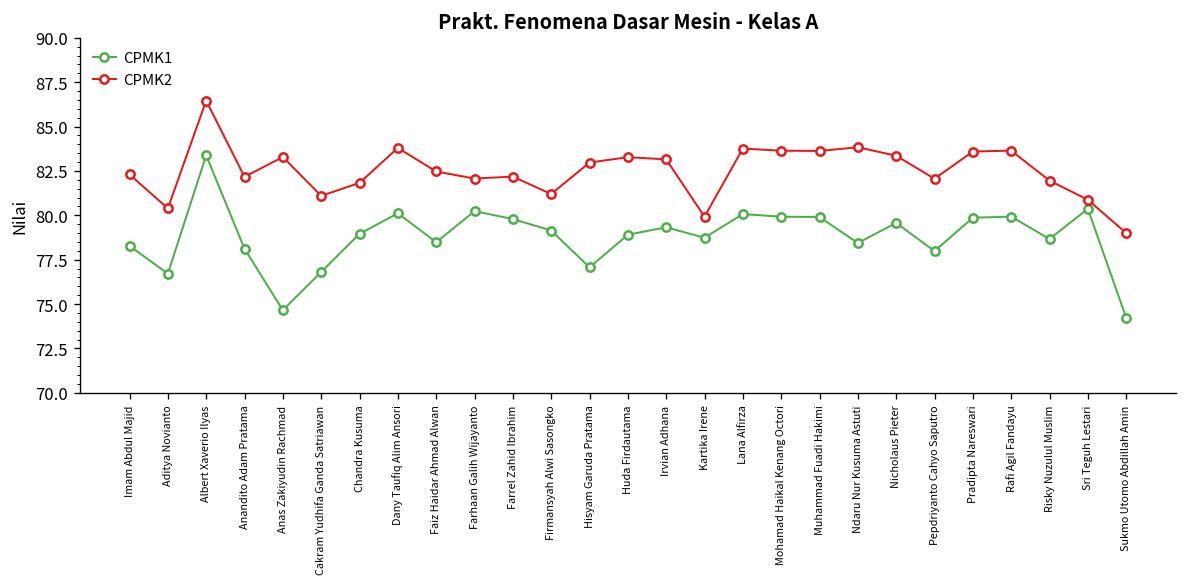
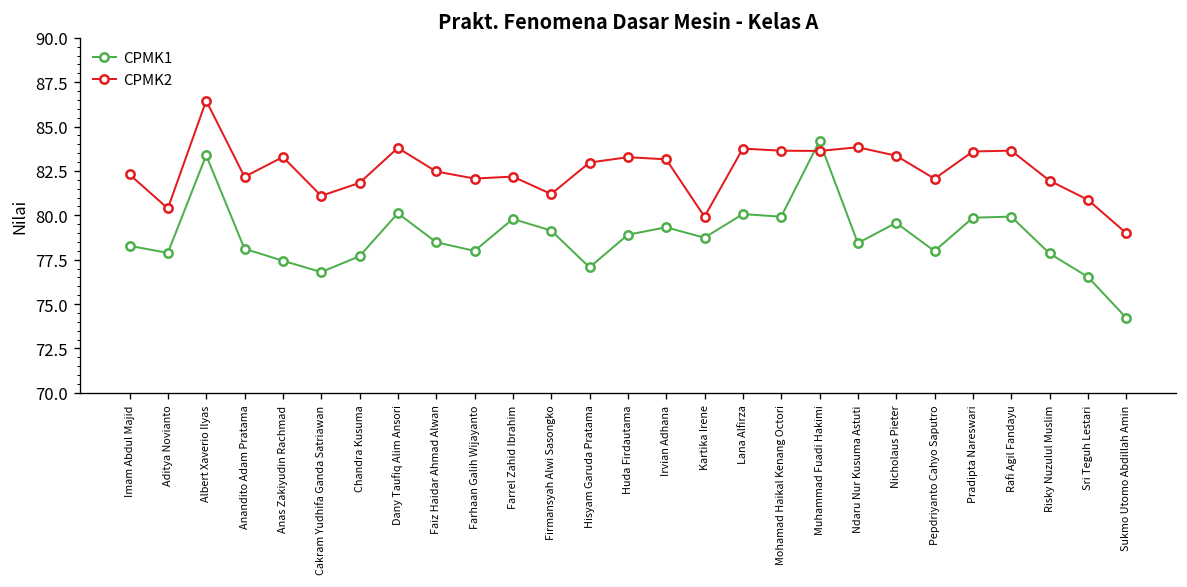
  {
    "CPMK1": {
      "Imam Abdul Majid": 78.3,
-     "Aditya Novianto": 76.7,
+     "Aditya Novianto": 77.9,
      "Albert Xaverio Ilyas": 83.4,
      "Anandito Adam Pratama": 78.1,
-     "Anas Zakiyudin Rachmad": 74.7,
+     "Anas Zakiyudin Rachmad": 77.4,
      "Cakram Yudhifa Ganda Satriawan": 76.8,
-     "Chandra Kusuma": 79.0,
+     "Chandra Kusuma": 77.7,
      "Dany Taufiq Alim Ansori": 80.1,
      "Faiz Haidar Ahmad Alwan": 78.5,
-     "Farhaan Galih Wijayanto": 80.2,
+     "Farhaan Galih Wijayanto": 78.0,
      "Farrel Zahid Ibrahim": 79.8,
      "Firmansyah Alwi Sasongko": 79.1,
      "Hisyam Garuda Pratama": 77.1,
      "Huda Firdautama": 78.9,
      "Irvian Adhana": 79.3,
      "Kartika Irene": 78.7,
      "Lana Alfirza": 80.1,
      "Mohamad Haikal Kenang Octori": 79.9,
-     "Muhammad Fuadi Hakimi": 79.9,
+     "Muhammad Fuadi Hakimi": 84.2,
      "Ndaru Nur Kusuma Astuti": 78.4,
      "Nicholaus Pieter": 79.6,
      "Pepdriyanto Cahyo Saputro": 78.0,
      "Pradipta Nareswari": 79.9,
      "Rafi Agil Fandayu": 79.9,
-     "Risky Nuzulul Muslim": 78.7,
-     "Sri Teguh Lestari": 80.4,
+     "Risky Nuzulul Muslim": 77.9,
+     "Sri Teguh Lestari": 76.5,
      "Sukmo Utomo Abdillah Amin": 74.2
    },
    "CPMK2": {
      "Imam Abdul Majid": 82.3,
      "Aditya Novianto": 80.4,
      "Albert Xaverio Ilyas": 86.5,
      "Anandito Adam Pratama": 82.2,
      "Anas Zakiyudin Rachmad": 83.3,
      "Cakram Yudhifa Ganda Satriawan": 81.1,
      "Chandra Kusuma": 81.8,
      "Dany Taufiq Alim Ansori": 83.8,
      "Faiz Haidar Ahmad Alwan": 82.5,
      "Farhaan Galih Wijayanto": 82.1,
      "Farrel Zahid Ibrahim": 82.2,
      "Firmansyah Alwi Sasongko": 81.2,
      "Hisyam Garuda Pratama": 83.0,
      "Huda Firdautama": 83.3,
      "Irvian Adhana": 83.2,
      "Kartika Irene": 79.9,
      "Lana Alfirza": 83.8,
      "Mohamad Haikal Kenang Octori": 83.6,
      "Muhammad Fuadi Hakimi": 83.6,
      "Ndaru Nur Kusuma Astuti": 83.8,
      "Nicholaus Pieter": 83.4,
      "Pepdriyanto Cahyo Saputro": 82.1,
      "Pradipta Nareswari": 83.6,
      "Rafi Agil Fandayu": 83.6,
      "Risky Nuzulul Muslim": 82.0,
      "Sri Teguh Lestari": 80.9,
      "Sukmo Utomo Abdillah Amin": 79.0
    }
  }
